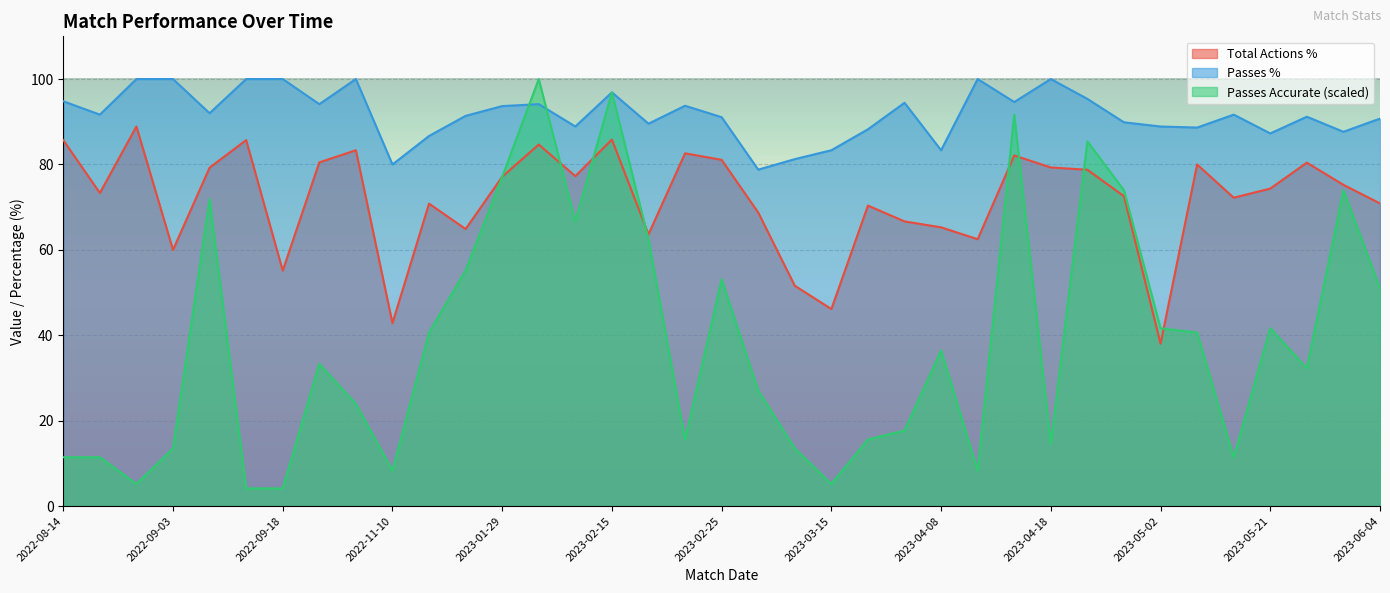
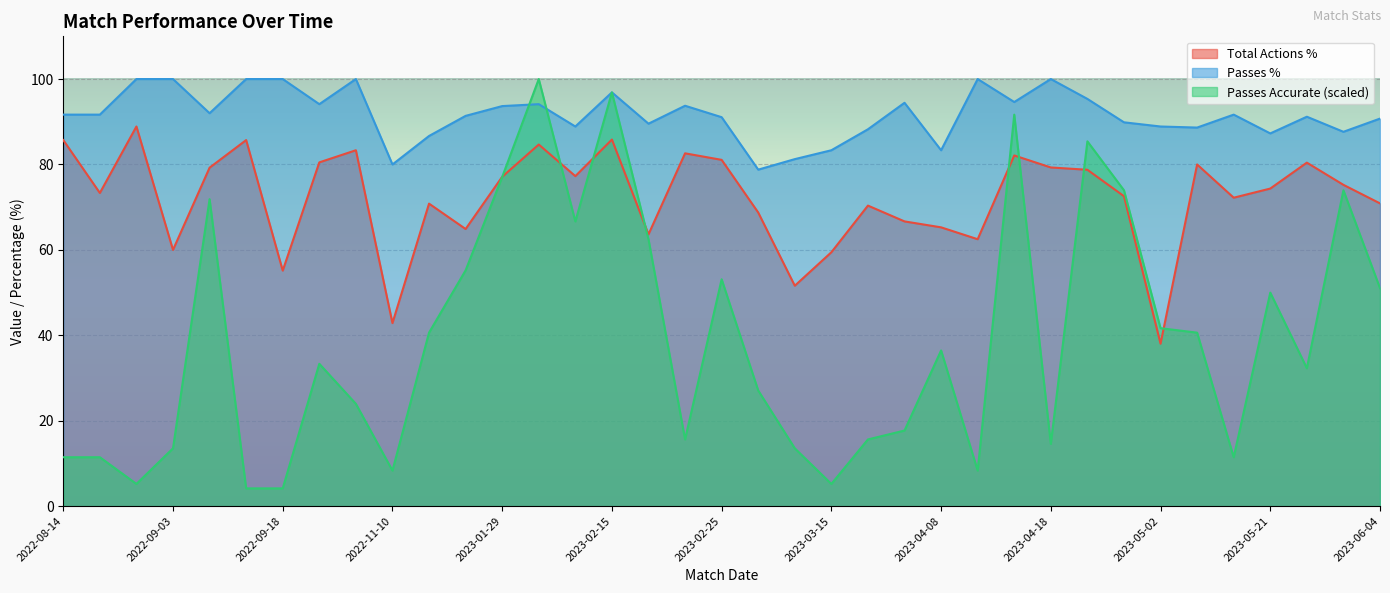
  {
    "Total Actions %": {
      "2022-08-14": 86,
      "2022-09-03": 60,
      "2022-09-18": 55,
      "2022-11-10": 43,
      "2023-02-15": 86,
      "2023-02-25": 81,
-     "2023-03-15": 46,
+     "2023-03-15": 59,
      "2023-04-08": 65,
      "2023-04-18": 79,
      "2023-05-02": 38,
      "2023-05-21": 74,
      "2023-06-04": 71
    },
    "Passes %": {
-     "2022-08-14": 95,
+     "2022-08-14": 92,
      "2022-09-03": 100,
      "2022-09-18": 100,
      "2022-11-10": 80,
      "2023-01-29": 94,
      "2023-02-25": 91,
      "2023-03-15": 83,
      "2023-04-08": 83,
      "2023-04-18": 100,
      "2023-05-02": 89,
      "2023-05-21": 87,
      "2023-06-04": 91
    },
    "Passes Accurate (scaled)": {
      "2022-08-14": 11,
      "2022-09-03": 14,
      "2022-09-18": 4,
      "2022-11-10": 8,
      "2023-02-25": 53,
      "2023-03-15": 5,
      "2023-04-08": 36,
      "2023-04-18": 15,
      "2023-05-02": 42,
-     "2023-05-21": 42,
+     "2023-05-21": 50,
      "2023-06-04": 51
    }
  }
